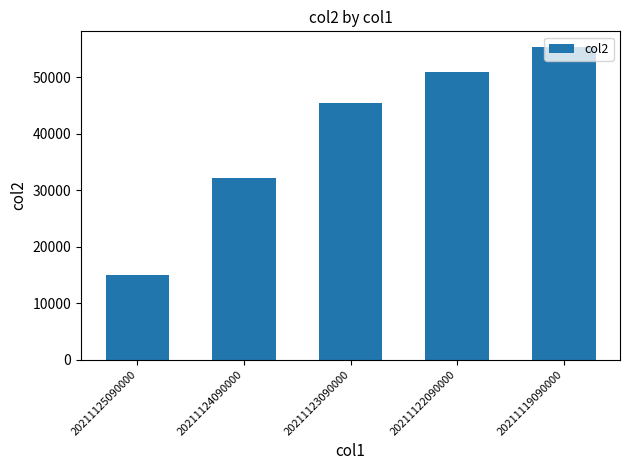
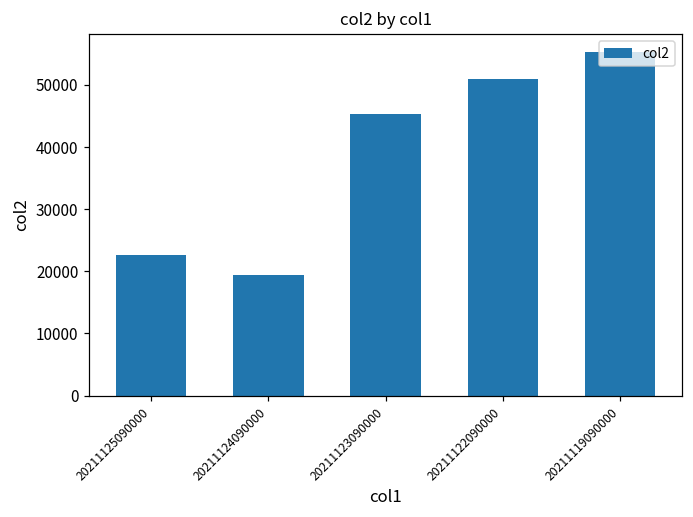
  {
-   "20211125090000": 15000,
-   "20211124090000": 32000,
+   "20211125090000": 23000,
+   "20211124090000": 19000,
    "20211123090000": 45000,
    "20211122090000": 51000
  }
